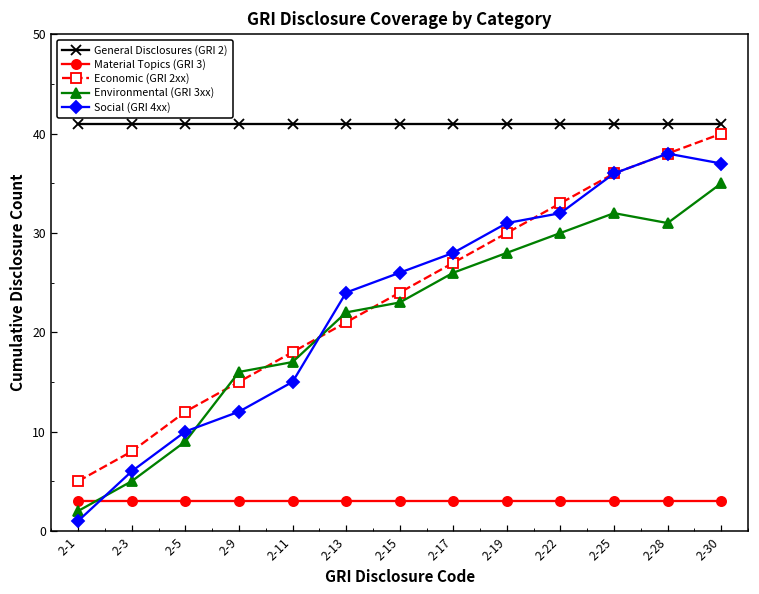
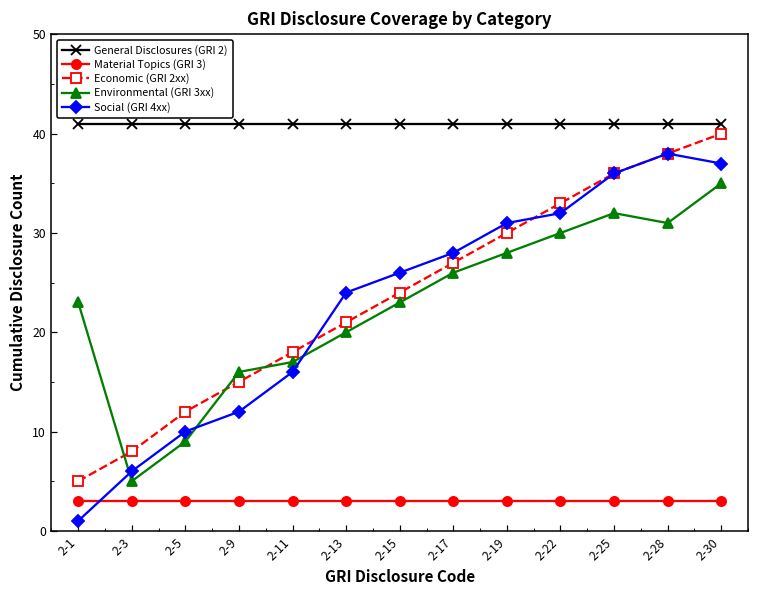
  {
    "General Disclosures (GRI 2)": {
      "2-1": 41,
      "2-3": 41,
      "2-5": 41,
      "2-9": 41,
      "2-11": 41,
      "2-13": 41,
      "2-15": 41,
      "2-17": 41,
      "2-19": 41,
      "2-22": 41,
      "2-25": 41,
      "2-28": 41,
      "2-30": 41
    },
    "Environmental (GRI 3xx)": {
-     "2-1": 2,
+     "2-1": 23,
      "2-3": 5,
      "2-5": 9,
      "2-9": 16,
      "2-11": 17,
-     "2-13": 22,
+     "2-13": 20,
      "2-15": 23,
      "2-17": 26,
      "2-19": 28,
      "2-22": 30,
      "2-25": 32,
      "2-28": 31,
      "2-30": 35
    },
    "Social (GRI 4xx)": {
      "2-1": 1,
      "2-3": 6,
      "2-5": 10,
      "2-9": 12,
-     "2-11": 15,
+     "2-11": 16,
      "2-13": 24,
      "2-15": 26,
      "2-17": 28,
      "2-19": 31,
      "2-22": 32,
      "2-30": 37
    }
  }
